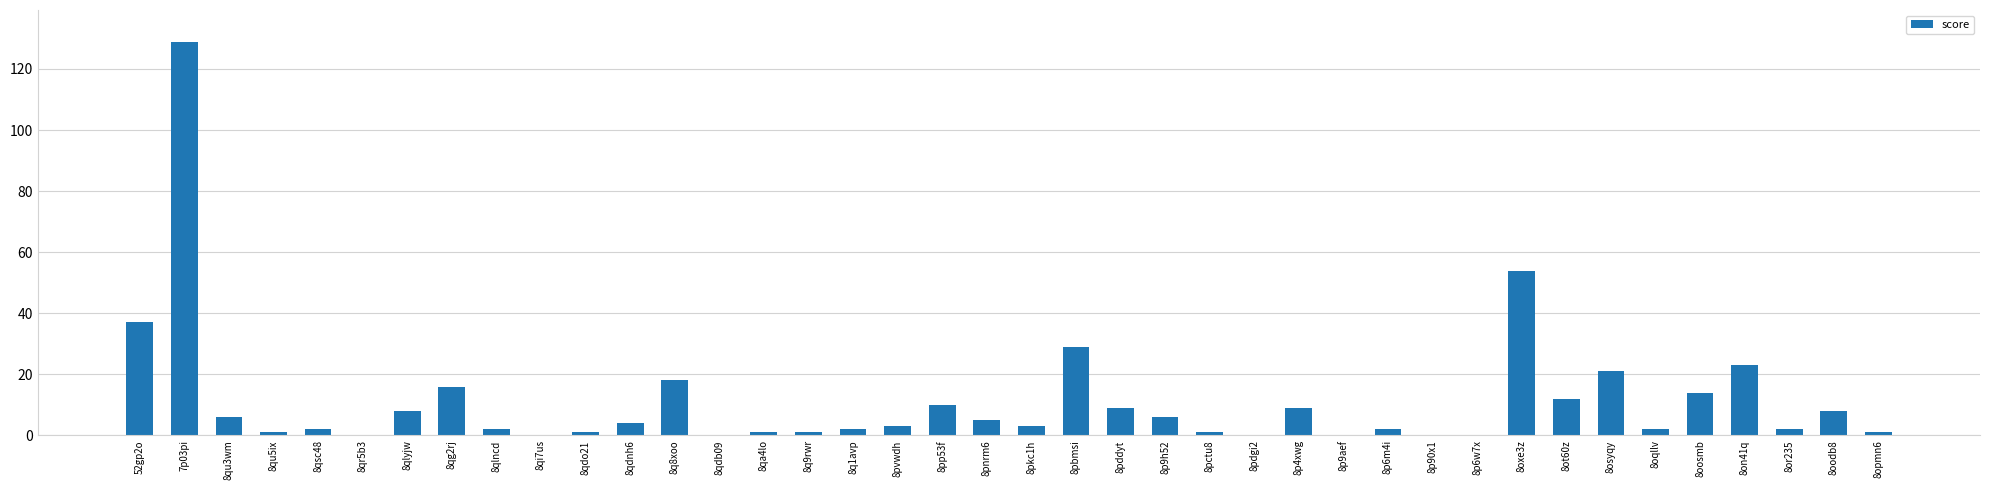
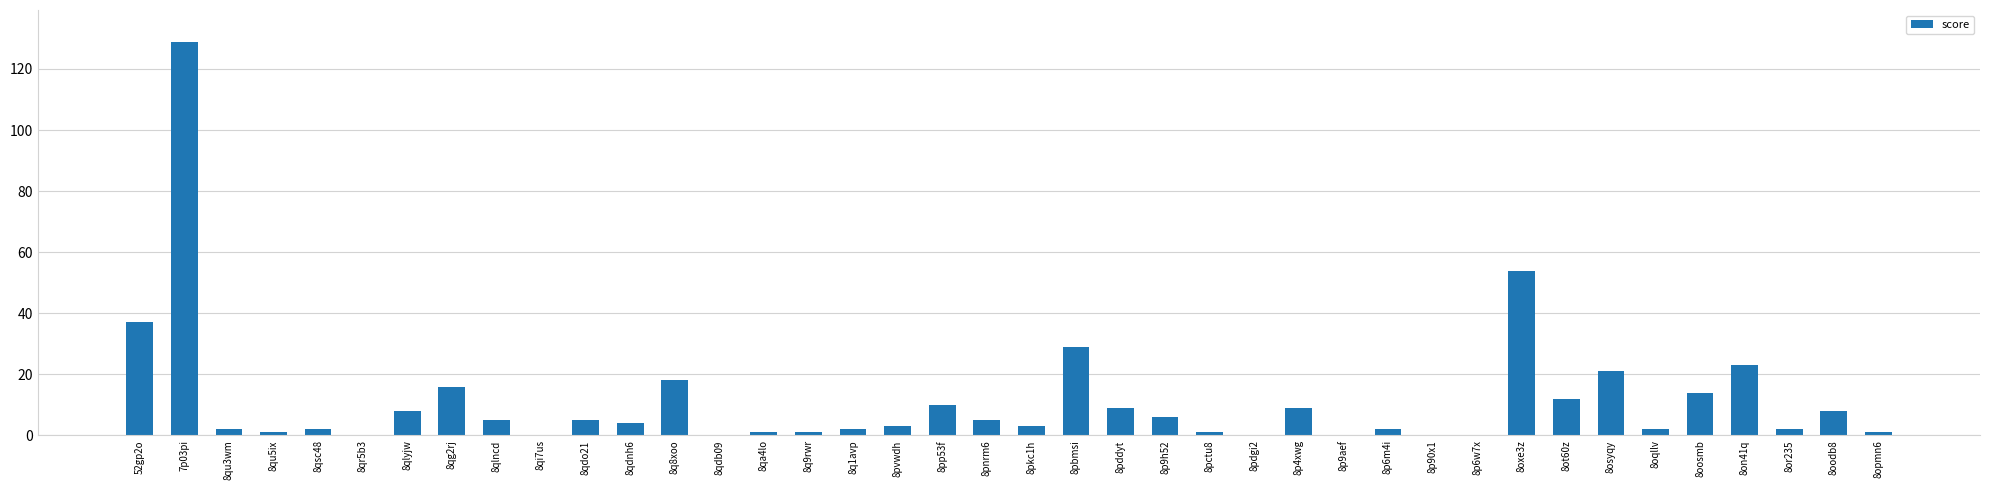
  {
    "52gp2o": 37,
    "7p03pi": 129,
-   "8qu3wm": 6,
+   "8qu3wm": 2,
    "8qu5ix": 1,
    "8qsc48": 2,
    "8qr5b3": 0,
    "8qlyjw": 8,
    "8qg2rj": 16,
-   "8qlncd": 2,
+   "8qlncd": 5,
    "8qi7us": 0,
-   "8qdo21": 1,
+   "8qdo21": 5,
    "8qdnh6": 4,
    "8q8xoo": 18,
    "8qdb09": 0,
    "8qa4lo": 1,
    "8q9rwr": 1,
    "8q1avp": 2,
    "8pvwdh": 3,
    "8pp53f": 10,
    "8pnrm6": 5,
    "8pkc1h": 3,
    "8pbmsi": 29,
    "8pddyt": 9,
    "8p9h52": 6,
    "8pctu8": 1,
    "8pdgi2": 0,
    "8p4xwg": 9,
    "8p9aef": 0,
    "8p6m4i": 2,
    "8p90x1": 0,
    "8p6w7x": 0,
    "8oxe3z": 54,
    "8ot60z": 12,
    "8osyqy": 21,
    "8oqllv": 2,
    "8oosmb": 14,
    "8on41q": 23,
    "8or235": 2,
    "8oodb8": 8,
    "8opmn6": 1
  }
